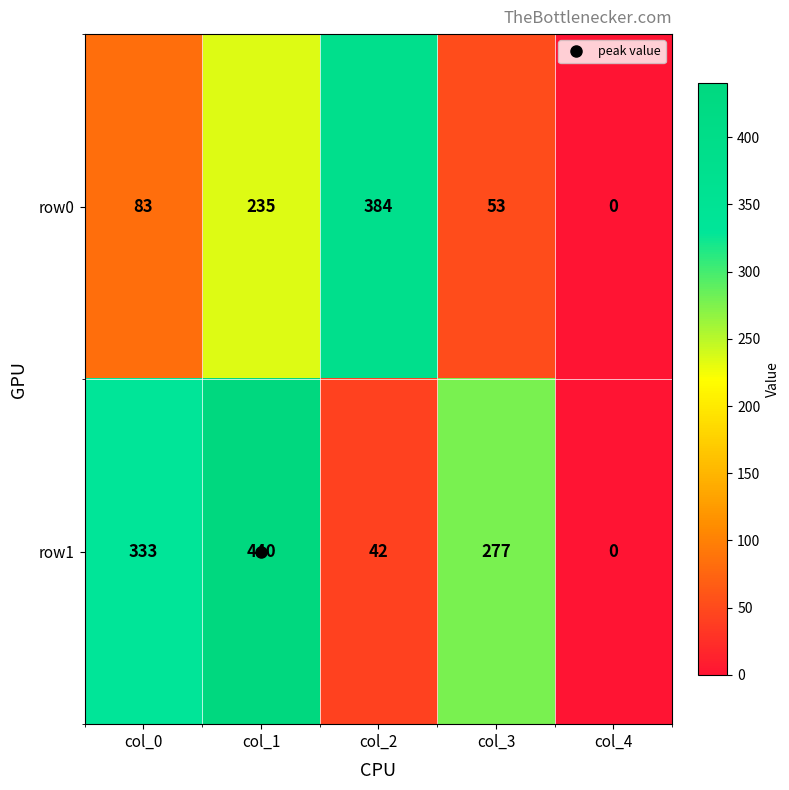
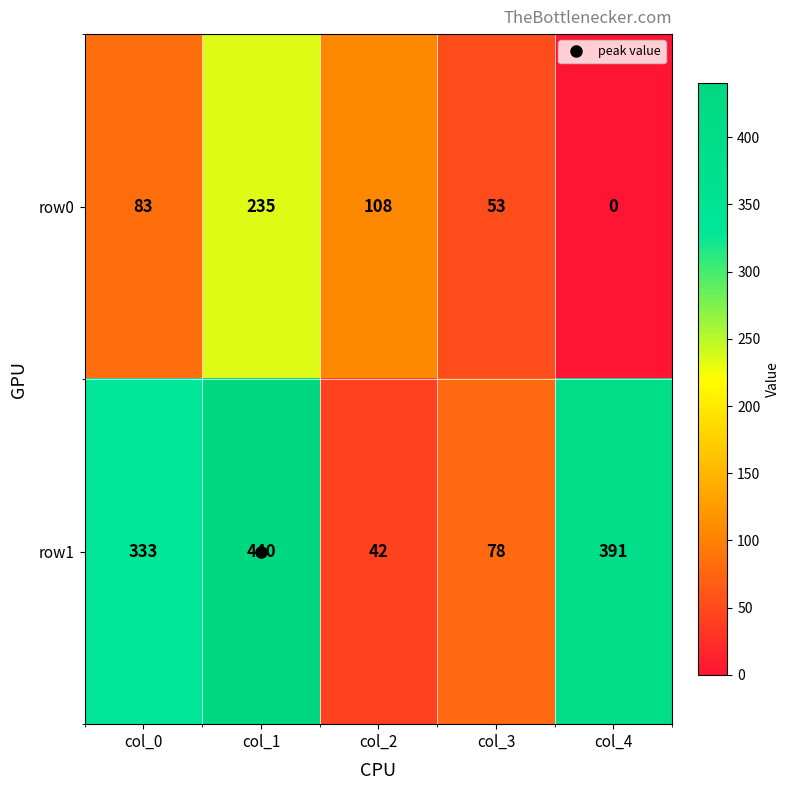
  {
    "row0": {
      "col_0": 83,
      "col_1": 235,
-     "col_2": 384,
+     "col_2": 108,
      "col_3": 53,
      "col_4": 0
    },
    "row1": {
      "col_0": 333,
      "col_2": 42,
-     "col_3": 277,
-     "col_4": 0
+     "col_3": 78,
+     "col_4": 391
    }
  }
